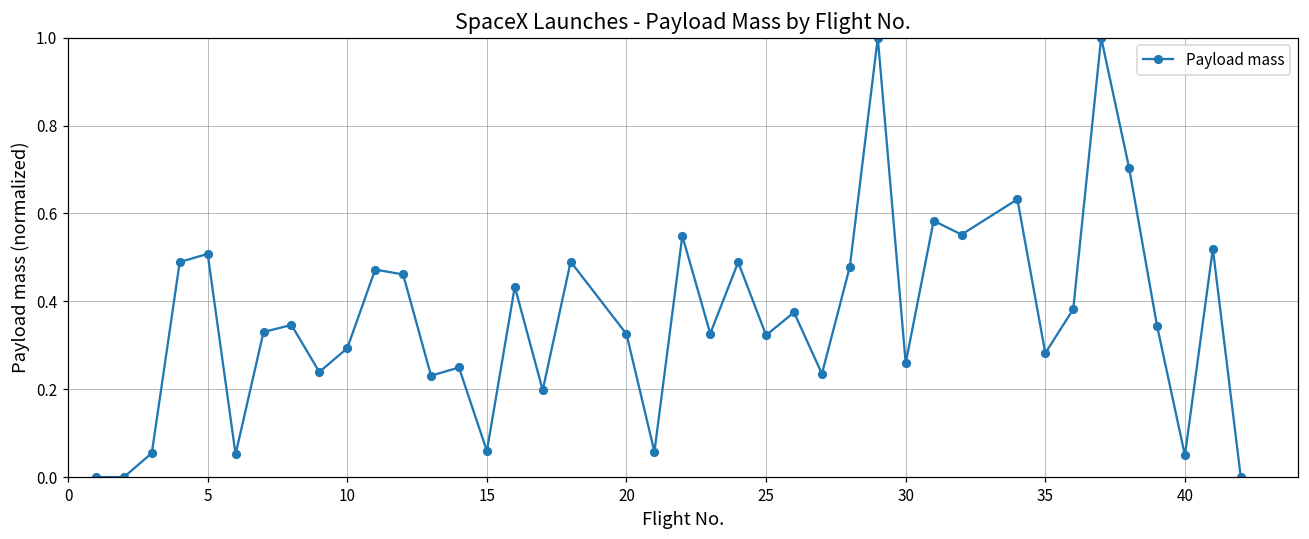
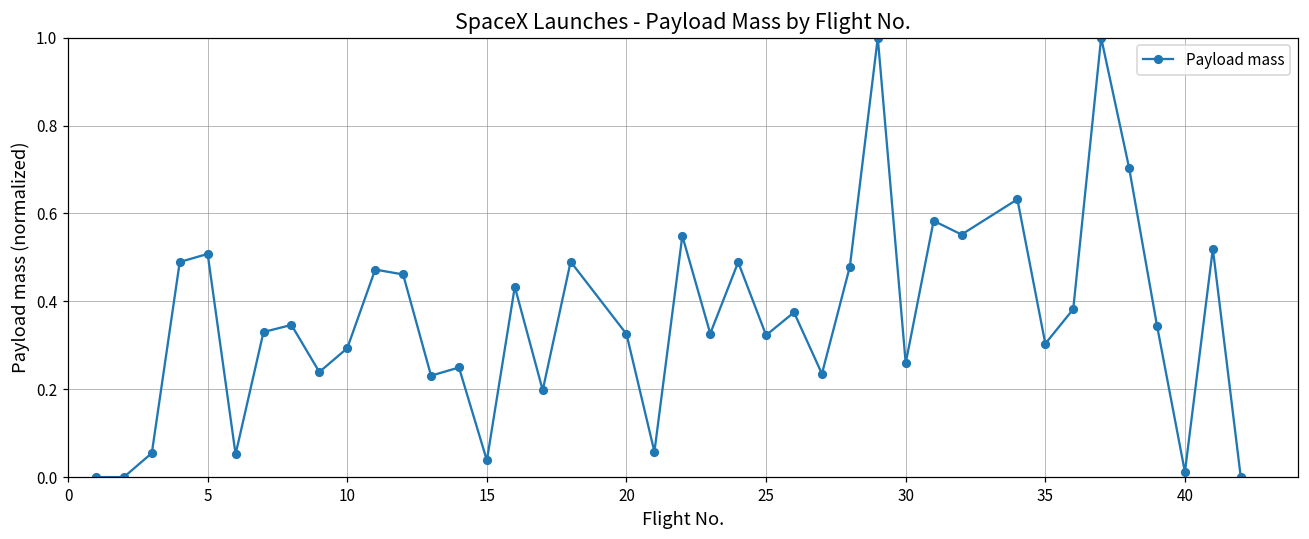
  {
    "5": 0.51,
    "10": 0.29,
-   "15": 0.06,
+   "15": 0.04,
    "20": 0.33,
    "25": 0.32,
    "30": 0.26,
-   "35": 0.28,
-   "40": 0.05
+   "35": 0.30,
+   "40": 0.01
  }
